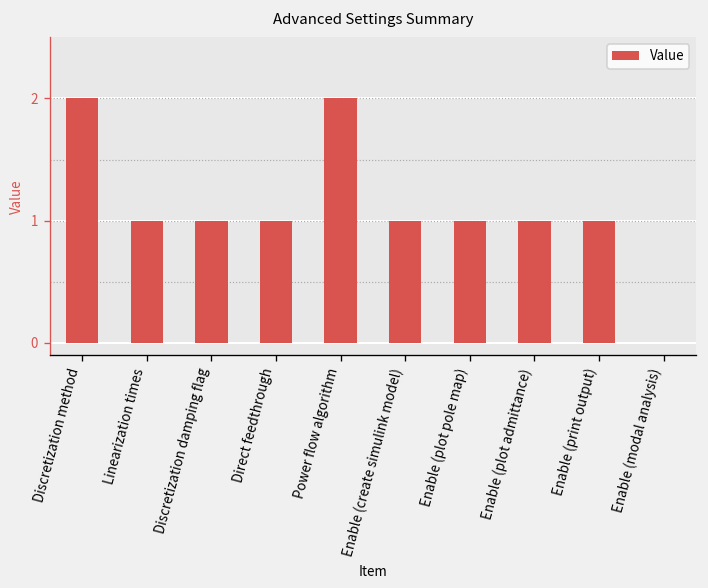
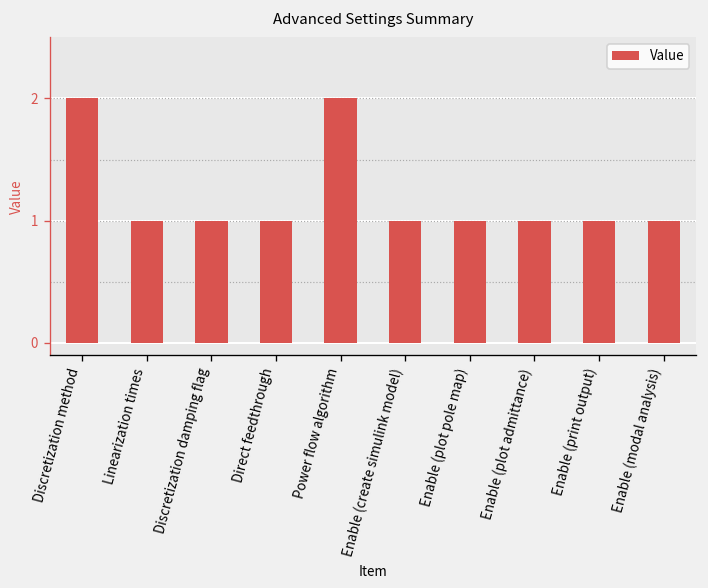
  {
    "Discretization method": 2,
    "Linearization times": 1,
    "Discretization damping flag": 1,
    "Direct feedthrough": 1,
    "Power flow algorithm": 2,
    "Enable (create simulink model)": 1,
    "Enable (plot pole map)": 1,
    "Enable (plot admittance)": 1,
    "Enable (print output)": 1,
-   "Enable (modal analysis)": 0
+   "Enable (modal analysis)": 1
  }
